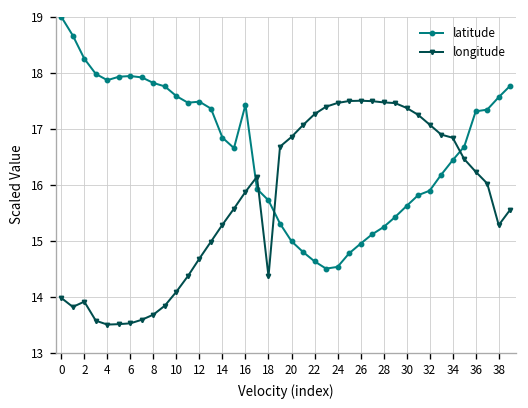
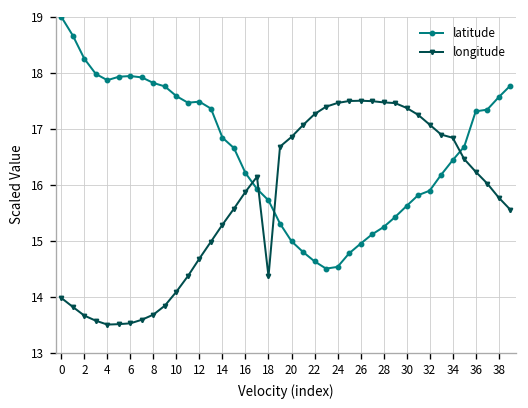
  {
    "latitude": {
      "0": 19.0,
      "2": 18.3,
      "4": 17.9,
      "6": 17.9,
      "8": 17.8,
      "10": 17.6,
      "12": 17.5,
      "14": 16.8,
-     "16": 17.4,
+     "16": 16.2,
      "18": 15.7,
      "20": 15.0,
      "22": 14.6,
      "24": 14.5,
      "26": 14.9,
      "28": 15.2,
      "30": 15.6,
      "32": 15.9,
      "34": 16.4,
      "36": 17.3,
      "38": 17.6
    },
    "longitude": {
      "0": 14.0,
-     "2": 13.9,
+     "2": 13.7,
      "4": 13.5,
      "6": 13.5,
      "8": 13.7,
      "10": 14.1,
      "12": 14.7,
      "14": 15.3,
      "16": 15.9,
      "18": 14.4,
      "20": 16.9,
      "22": 17.3,
      "24": 17.5,
      "26": 17.5,
      "28": 17.5,
      "30": 17.4,
      "32": 17.1,
      "34": 16.8,
      "36": 16.2,
-     "38": 15.3
+     "38": 15.8
    }
  }
